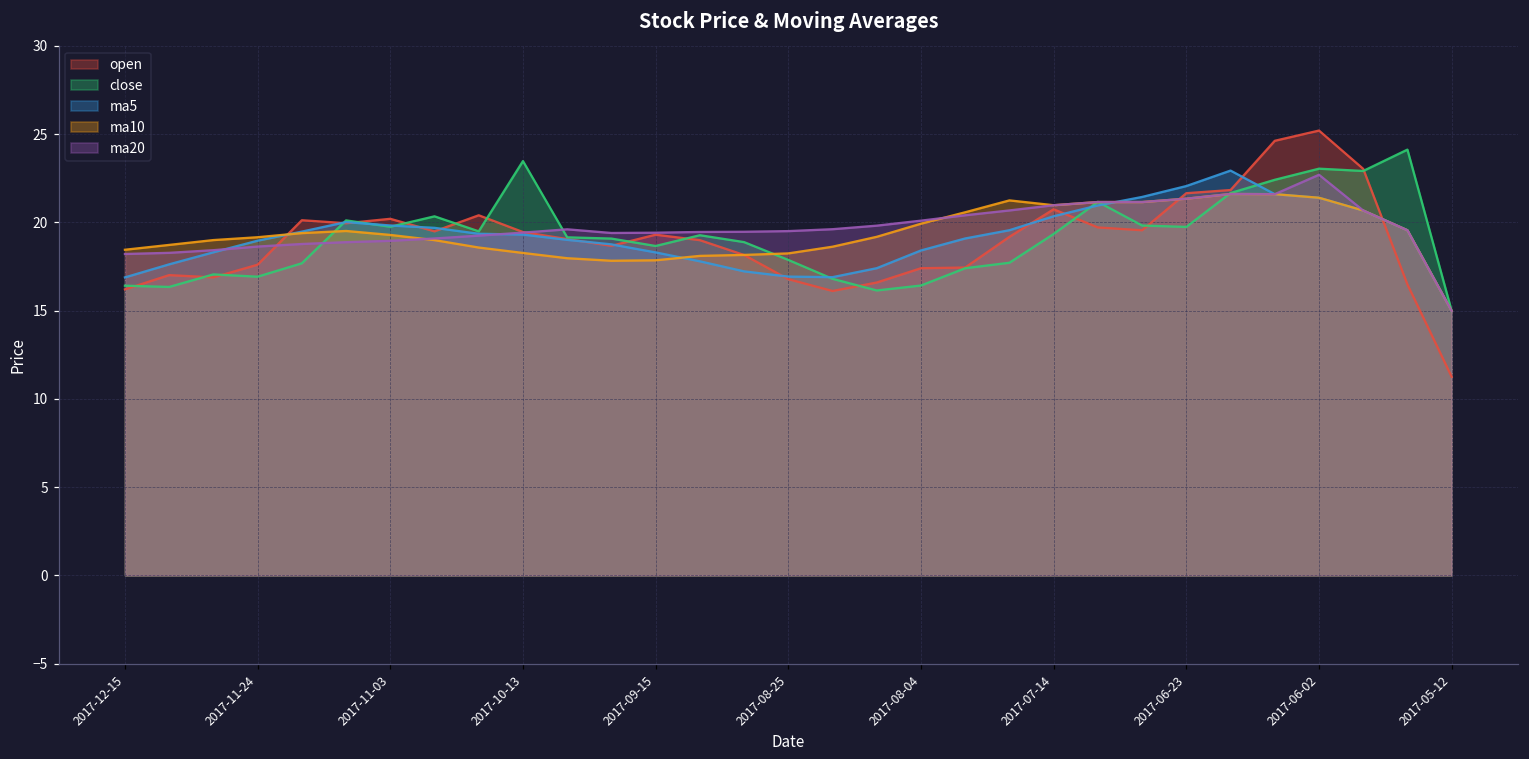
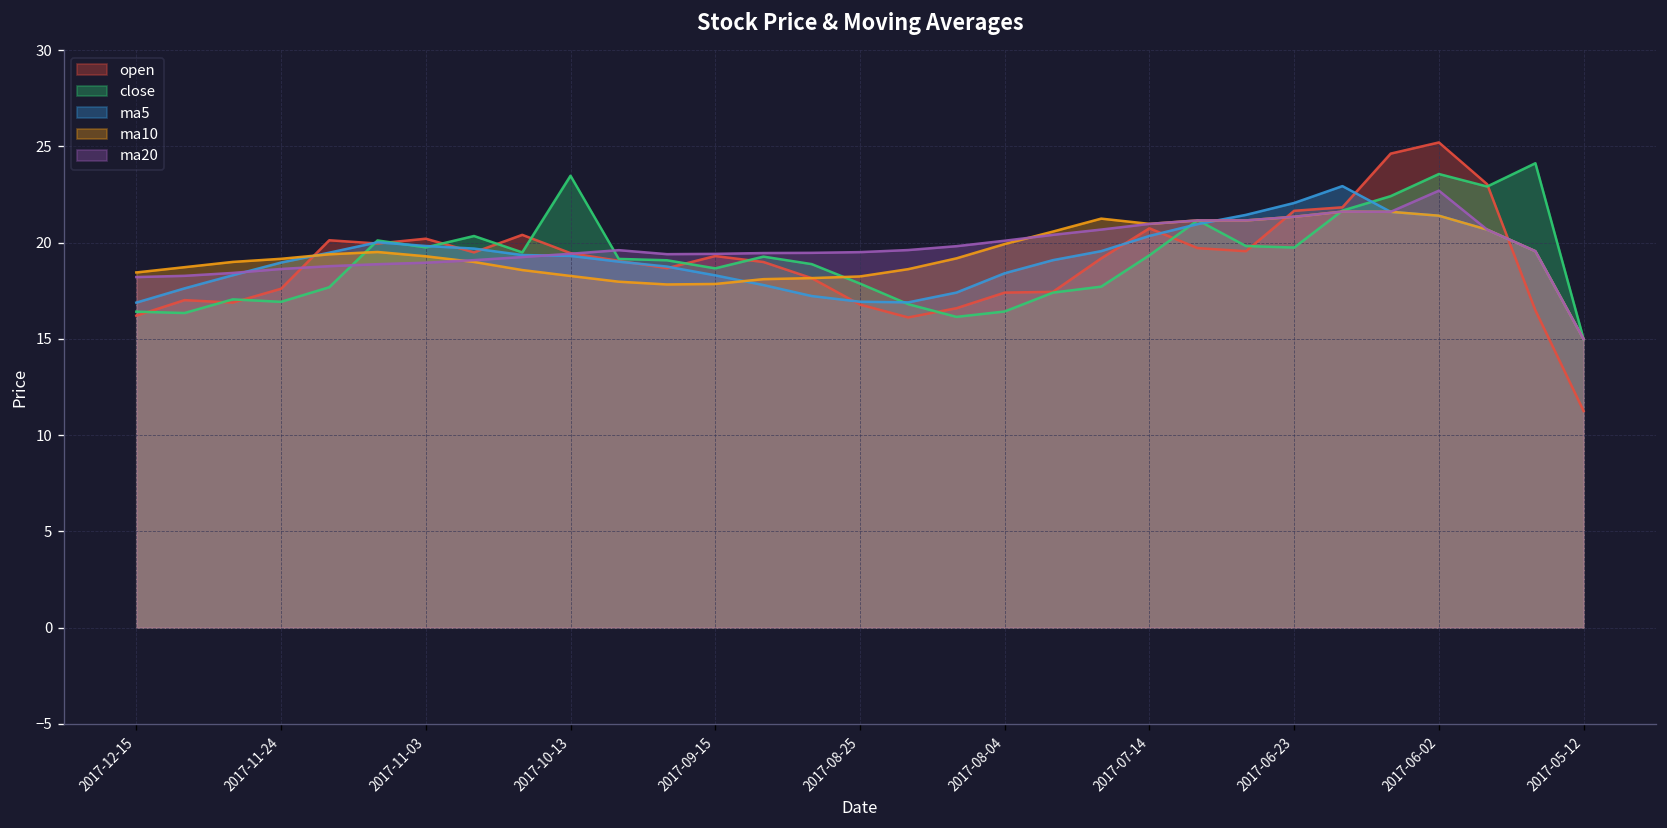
  {
    "close": {
      "2017-12-15": 16.4,
      "2017-11-24": 16.9,
      "2017-10-13": 23.5,
      "2017-09-15": 18.7,
      "2017-08-25": 17.9,
      "2017-08-04": 16.4,
      "2017-07-14": 19.3,
      "2017-06-23": 19.7,
-     "2017-06-02": 23.0
+     "2017-06-02": 23.6
    },
    "ma5": {
      "2017-12-15": 16.9,
      "2017-11-24": 19.0,
      "2017-09-15": 18.3,
      "2017-08-04": 18.4,
      "2017-07-14": 20.3,
      "2017-06-23": 22.1
    },
    "ma20": {
      "2017-12-15": 18.2,
      "2017-11-24": 18.6,
      "2017-11-03": 19.0,
      "2017-08-25": 19.5,
      "2017-08-04": 20.1,
      "2017-06-02": 22.7
    }
  }
